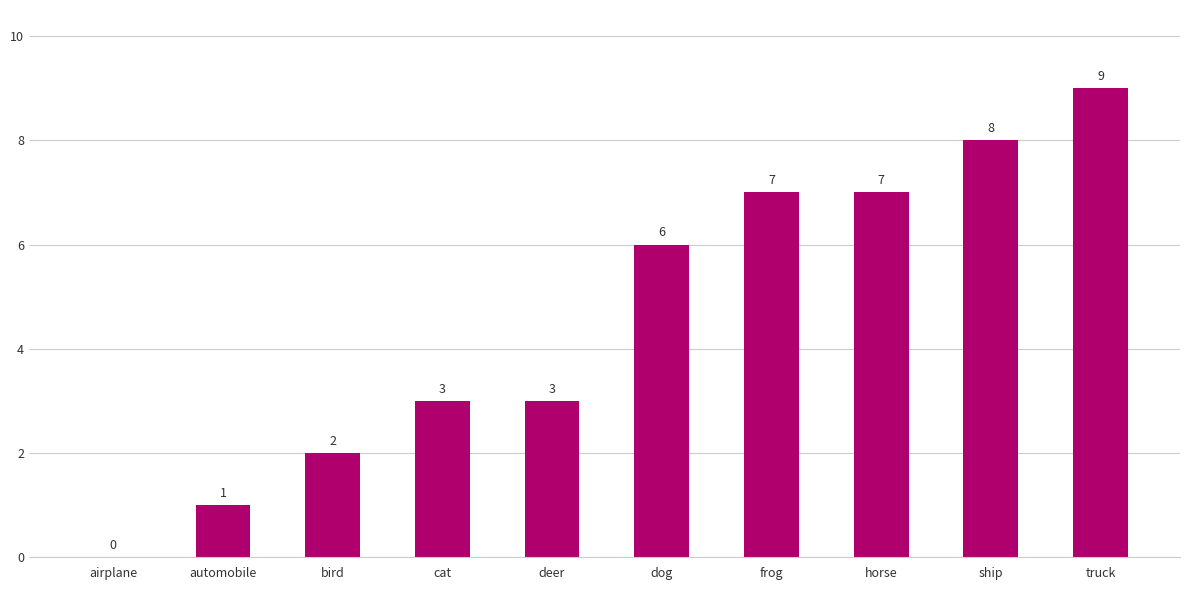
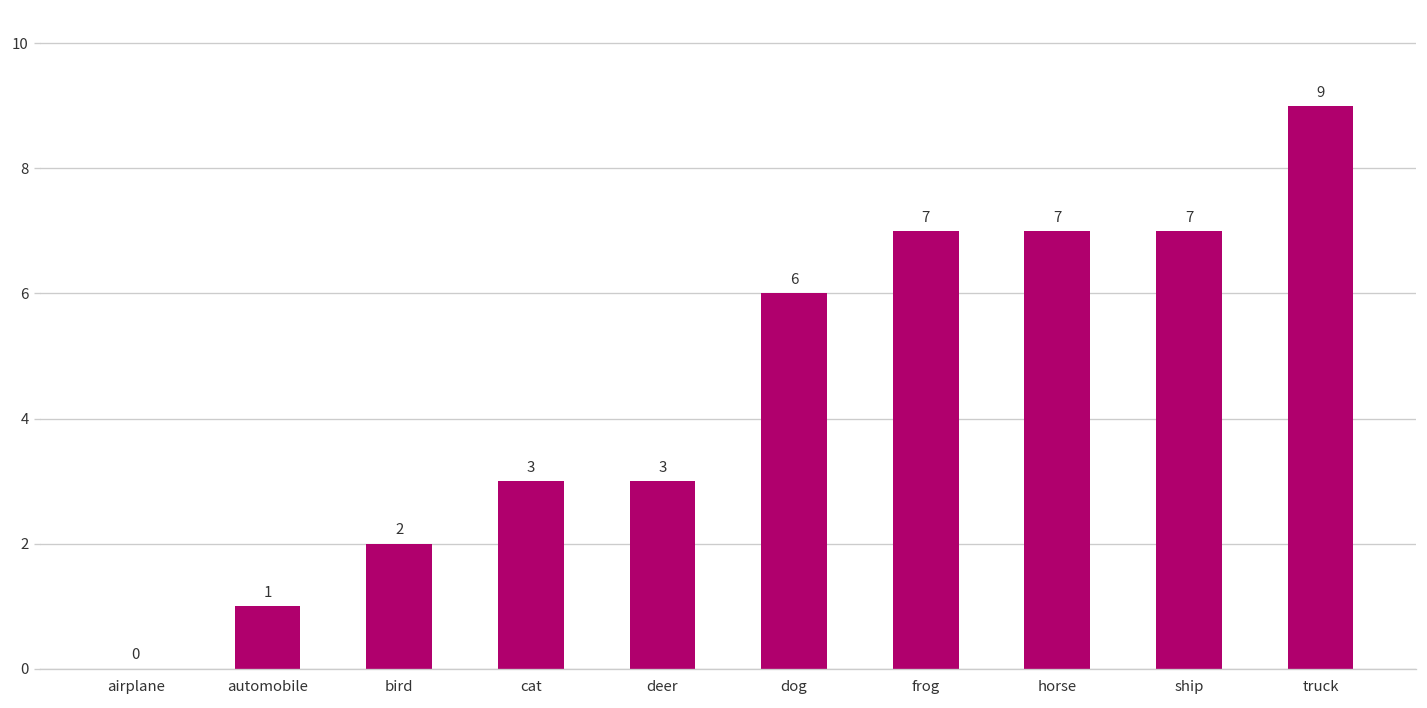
  {
    "airplane": 0,
    "automobile": 1,
    "bird": 2,
    "cat": 3,
    "deer": 3,
    "dog": 6,
    "frog": 7,
    "horse": 7,
-   "ship": 8,
+   "ship": 7,
    "truck": 9
  }
